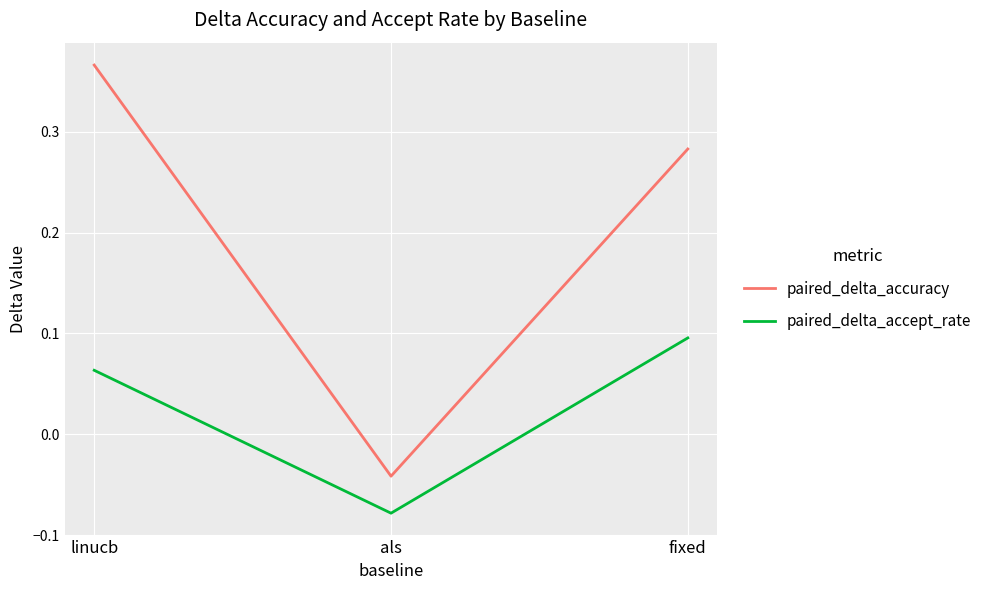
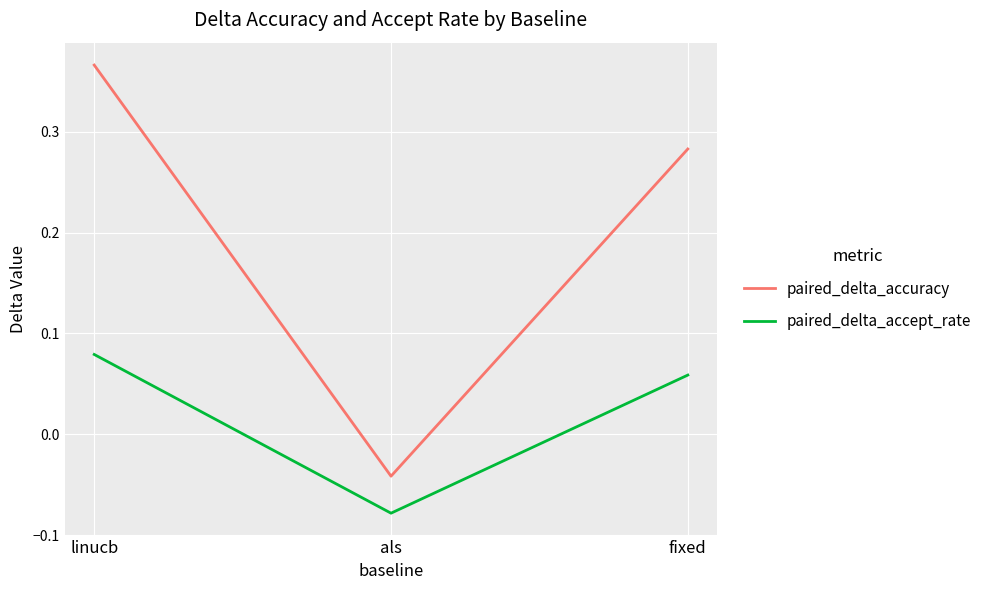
  {
    "paired_delta_accuracy": {
      "linucb": 0.366,
      "als": -0.042,
      "fixed": 0.283
    },
    "paired_delta_accept_rate": {
-     "linucb": 0.063,
+     "linucb": 0.079,
      "als": -0.078,
-     "fixed": 0.096
+     "fixed": 0.059
    }
  }
